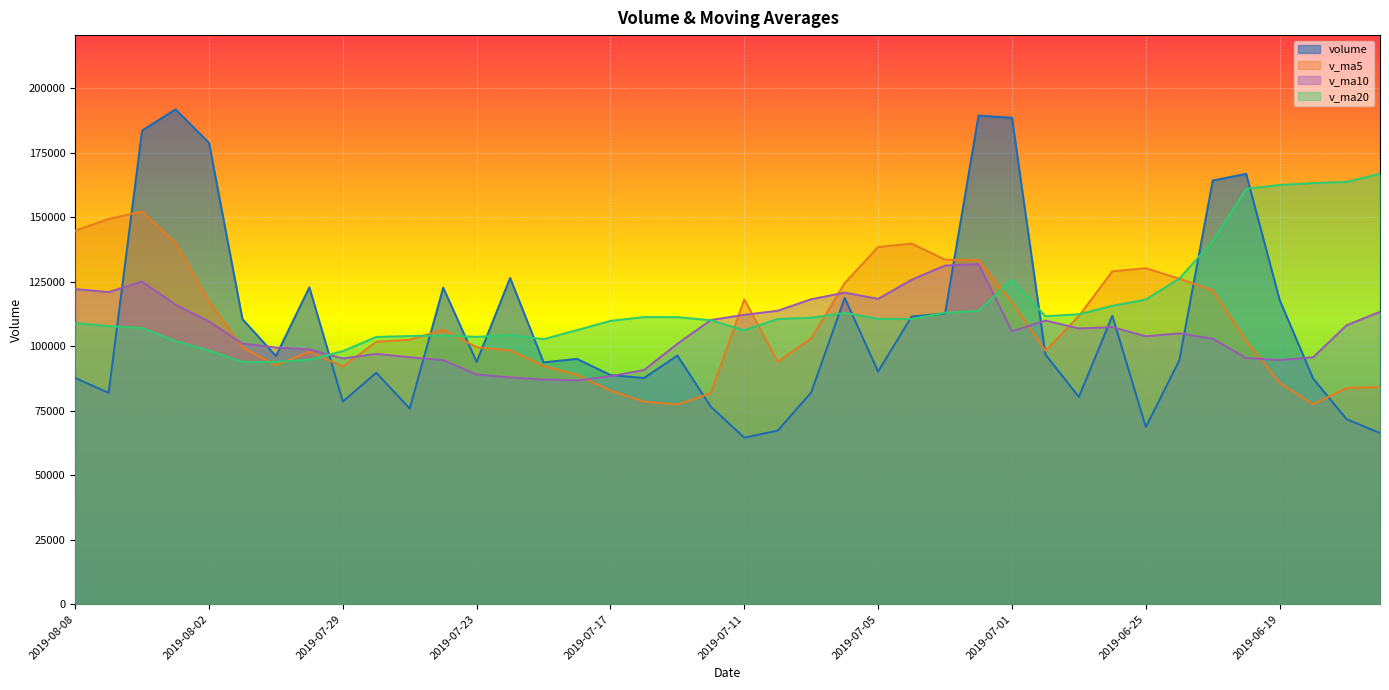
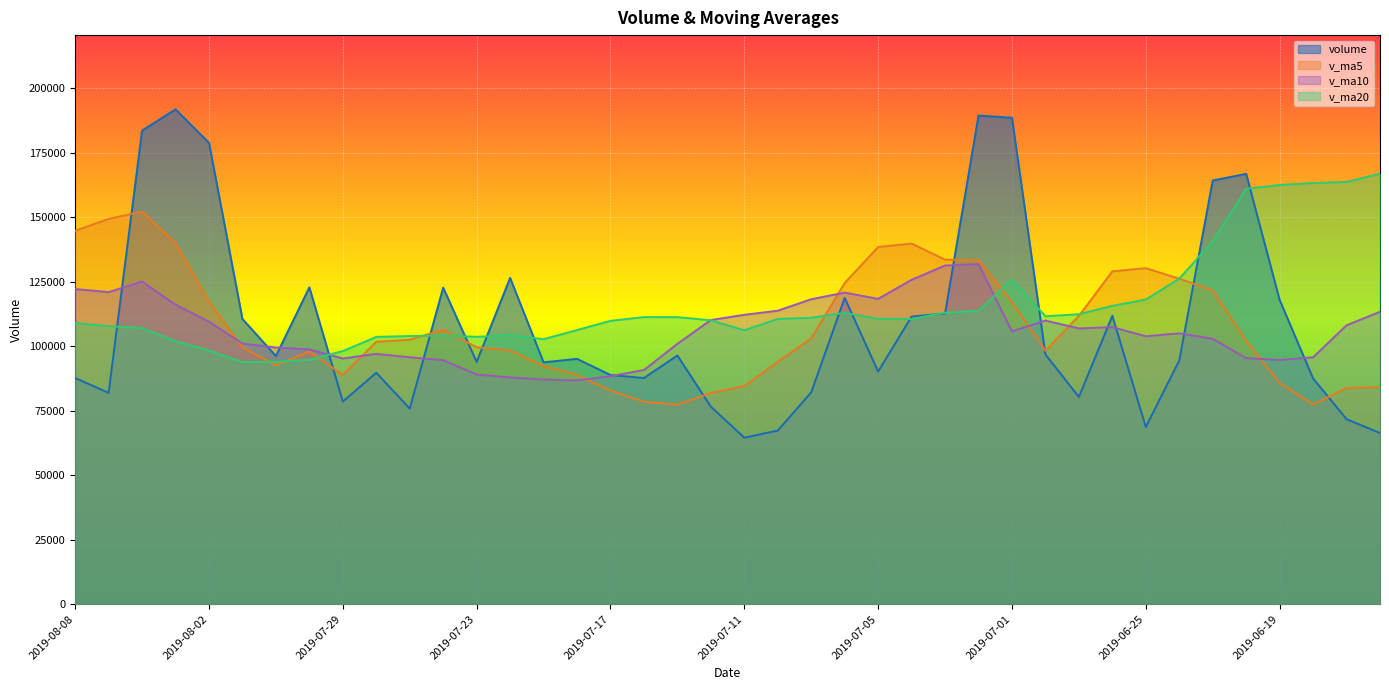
  {
    "volume": {
      "2019-08-08": 88000,
      "2019-08-02": 179000,
      "2019-07-29": 79000,
      "2019-07-23": 94000,
      "2019-07-11": 65000,
      "2019-07-05": 90000,
      "2019-07-01": 189000,
      "2019-06-25": 69000,
      "2019-06-19": 118000
    },
    "v_ma5": {
      "2019-08-08": 145000,
      "2019-08-02": 117000,
-     "2019-07-29": 92000,
+     "2019-07-29": 89000,
      "2019-07-23": 100000,
      "2019-07-17": 83000,
-     "2019-07-11": 118000,
+     "2019-07-11": 85000,
      "2019-07-05": 138000,
      "2019-07-01": 117000,
      "2019-06-25": 130000,
      "2019-06-19": 86000
    },
    "v_ma10": {
      "2019-08-08": 122000,
      "2019-08-02": 110000,
      "2019-07-29": 95000,
      "2019-07-23": 89000,
      "2019-07-11": 112000,
      "2019-07-05": 118000,
      "2019-07-01": 106000,
      "2019-06-25": 104000,
      "2019-06-19": 95000
    },
    "v_ma20": {
      "2019-08-08": 109000,
      "2019-08-02": 98000,
      "2019-07-29": 98000,
      "2019-07-23": 104000,
      "2019-07-17": 110000,
      "2019-07-11": 106000,
      "2019-07-05": 111000,
      "2019-07-01": 126000,
      "2019-06-25": 118000,
      "2019-06-19": 163000
    }
  }
